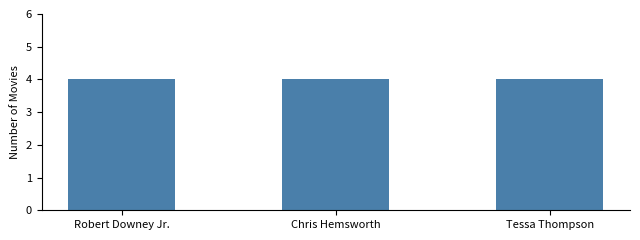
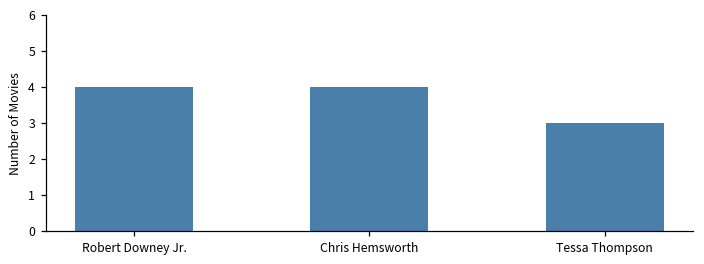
  {
    "Robert Downey Jr.": 4,
    "Chris Hemsworth": 4,
-   "Tessa Thompson": 4
+   "Tessa Thompson": 3
  }
